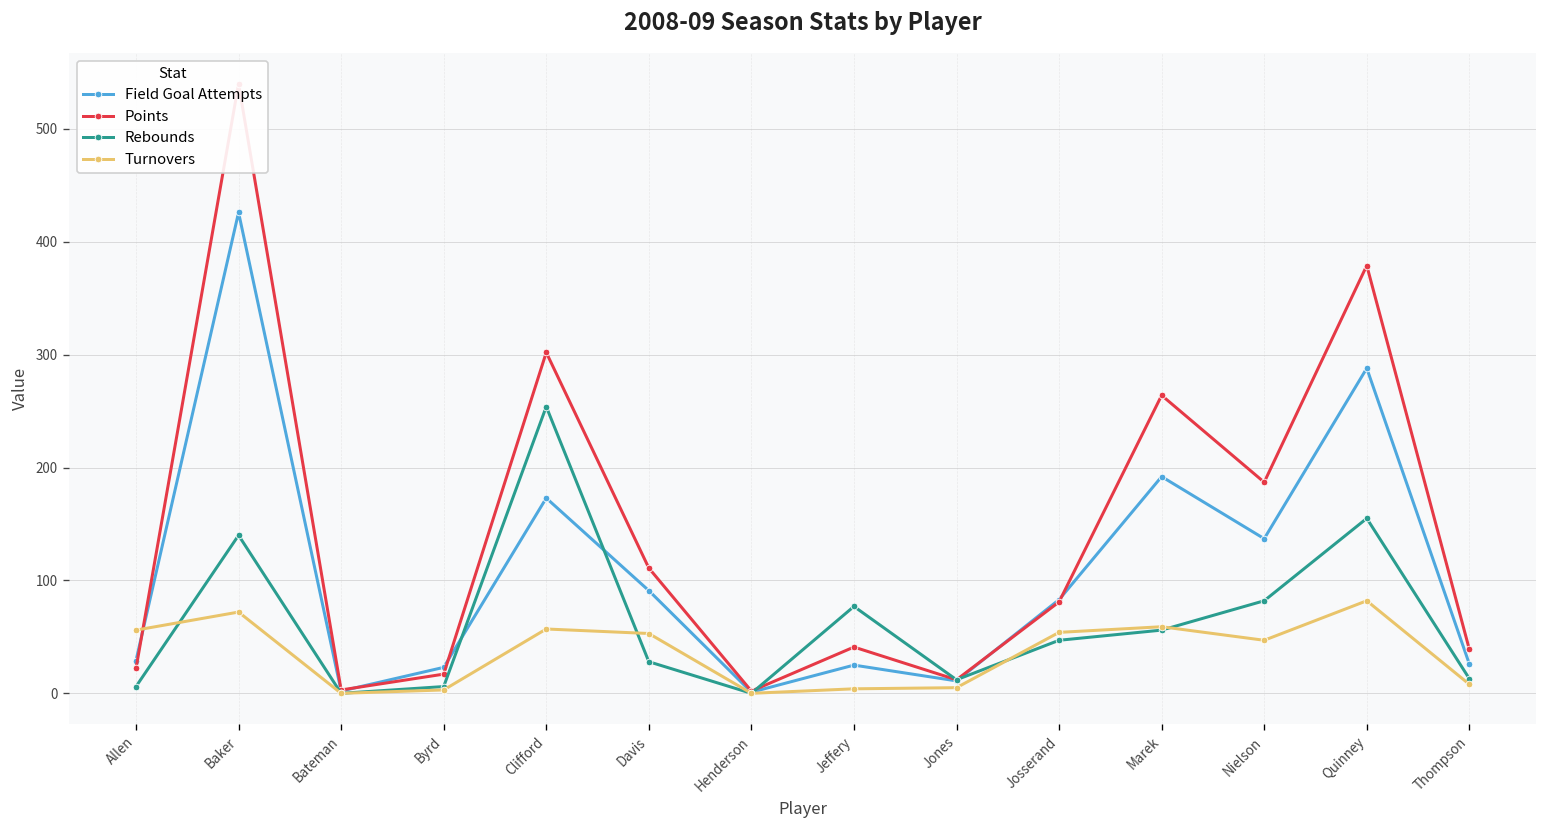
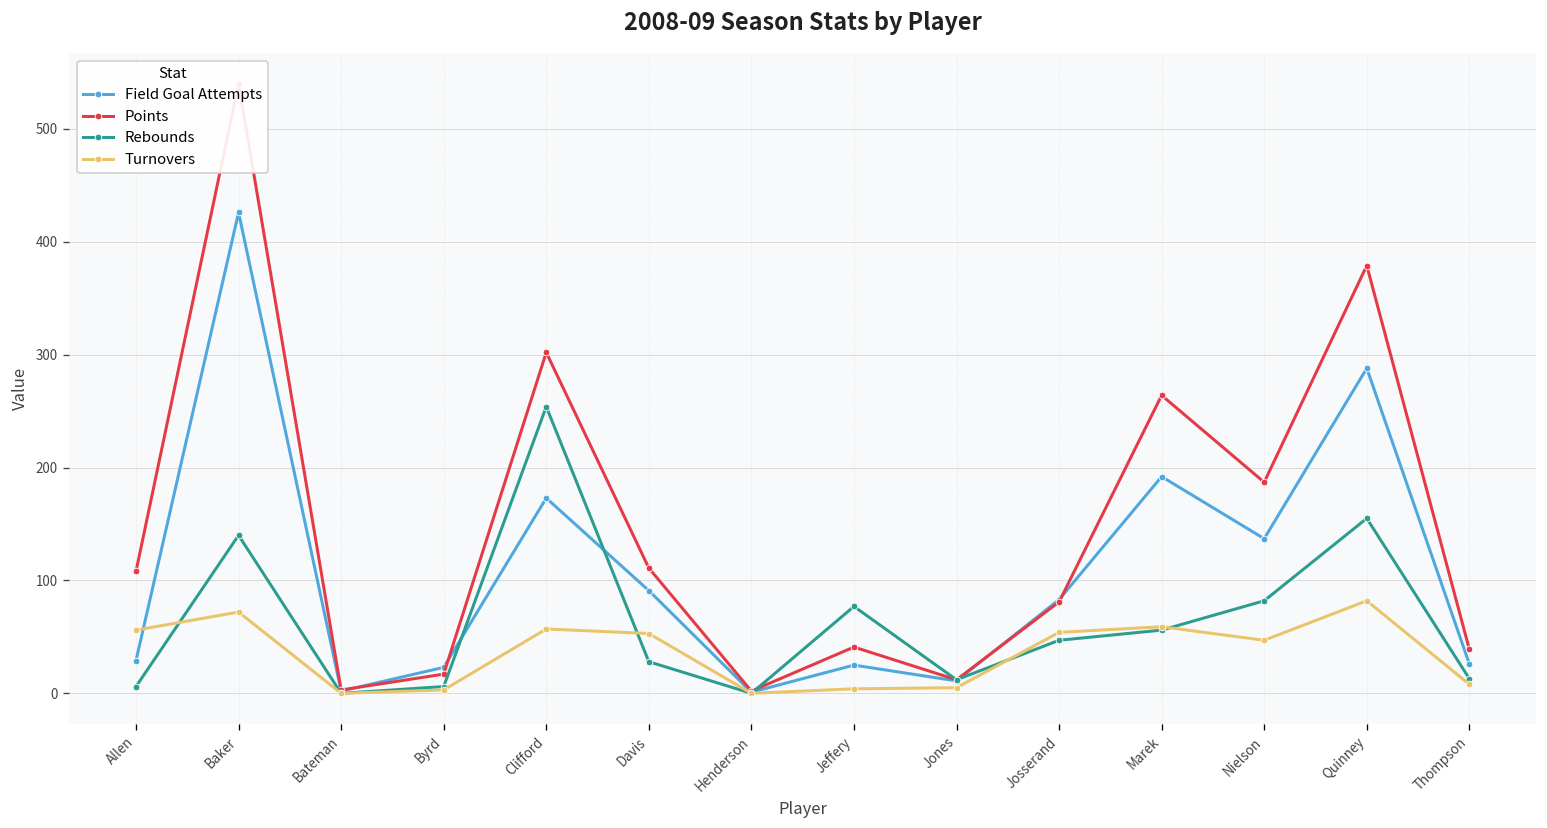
  {
    "Field Goal Attempts": {
      "Allen": 30,
      "Baker": 430,
      "Byrd": 20,
      "Clifford": 170,
      "Davis": 90,
      "Jeffery": 30,
      "Marek": 190,
      "Nielson": 140,
      "Quinney": 290,
      "Thompson": 30
    },
    "Points": {
-     "Allen": 20,
+     "Allen": 110,
      "Byrd": 20,
      "Clifford": 300,
      "Davis": 110,
      "Jeffery": 40,
      "Marek": 260,
      "Nielson": 190,
      "Quinney": 380,
      "Thompson": 40
    },
    "Rebounds": {
      "Allen": 10,
      "Baker": 140,
      "Byrd": 10,
      "Clifford": 250,
      "Davis": 30,
      "Jeffery": 80,
      "Josserand": 50,
      "Marek": 60,
      "Nielson": 80,
      "Quinney": 160,
      "Thompson": 10
    },
    "Turnovers": {
      "Allen": 60,
      "Baker": 70,
      "Byrd": 0,
      "Clifford": 60,
      "Davis": 50,
      "Jeffery": 0,
      "Jones": 10,
      "Josserand": 50,
      "Marek": 60,
      "Nielson": 50,
      "Quinney": 80,
      "Thompson": 10
    }
  }
